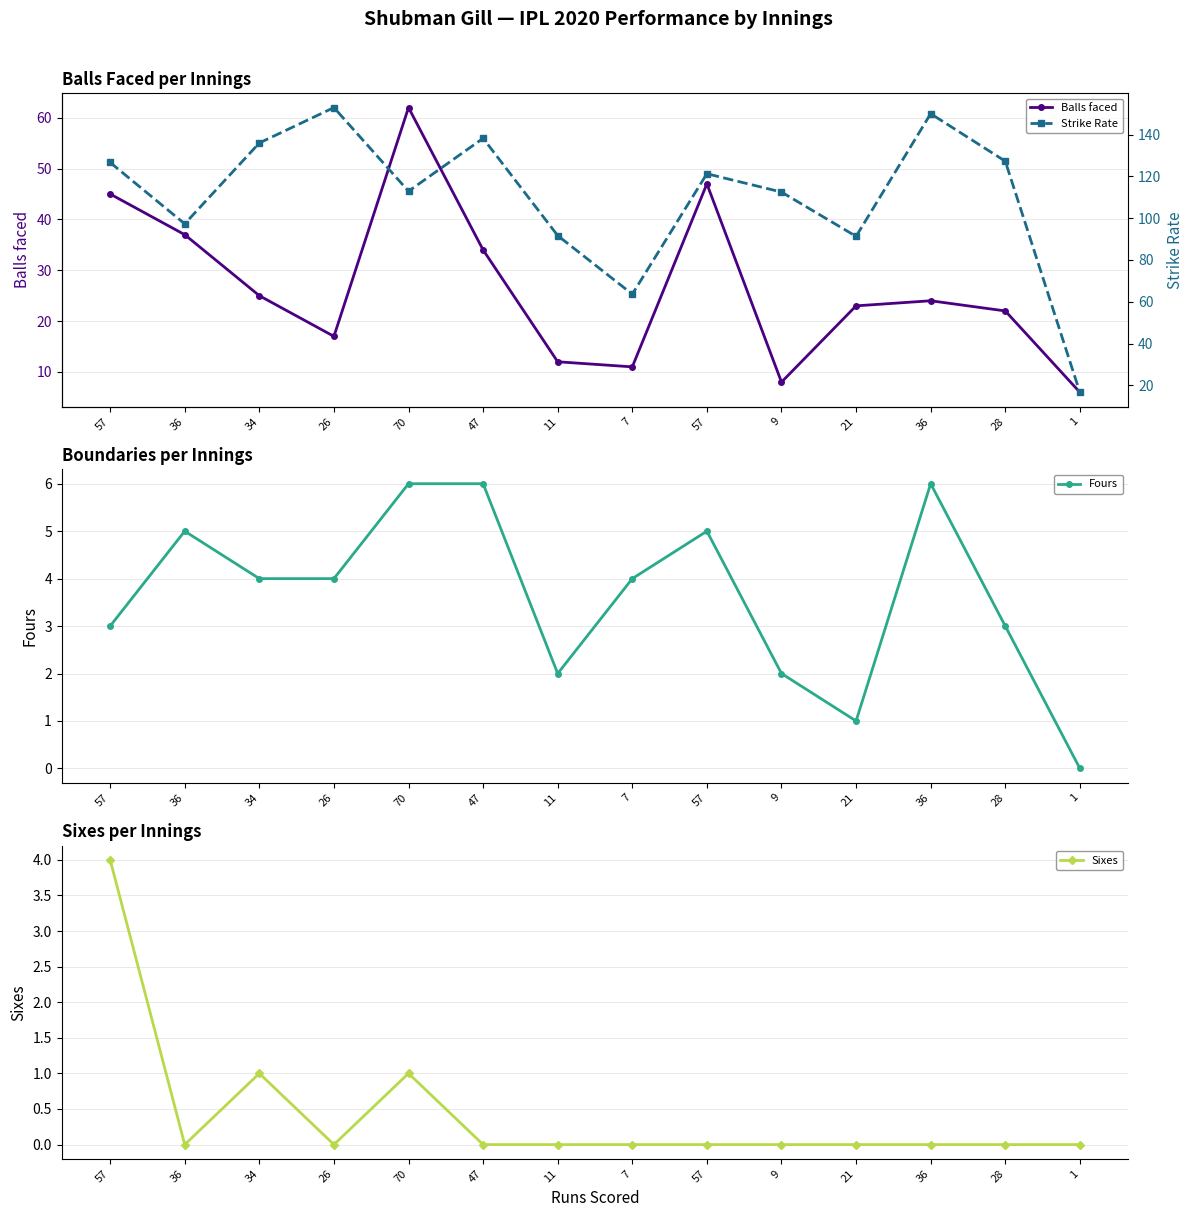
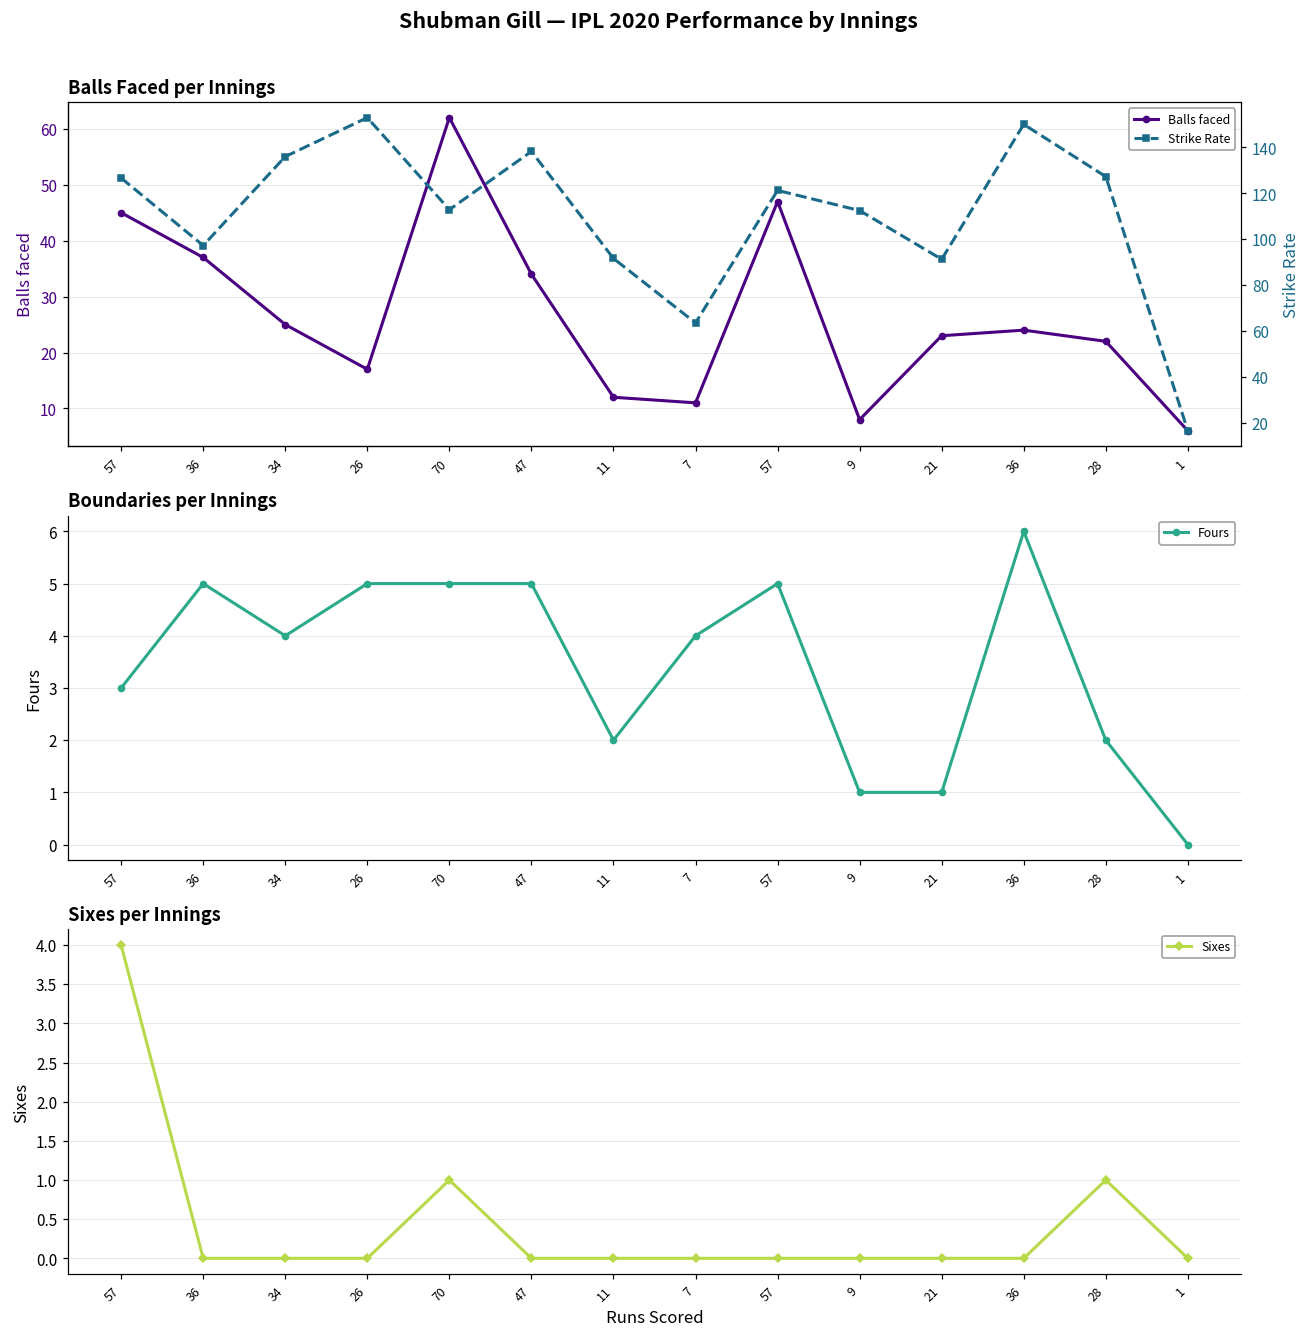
  {
    "Boundaries per Innings": {
      "34": 4,
-     "26": 4,
-     "70": 6,
-     "47": 6,
+     "26": 5,
+     "70": 5,
+     "47": 5,
      "11": 2,
      "7": 4,
-     "9": 2,
+     "9": 1,
      "21": 1,
-     "28": 3,
+     "28": 2,
      "1": 0
    },
    "Sixes per Innings": {
-     "34": 1,
+     "34": 0,
      "26": 0,
      "70": 1,
      "47": 0,
      "11": 0,
      "7": 0,
      "9": 0,
      "21": 0,
-     "28": 0,
+     "28": 1,
      "1": 0
    }
  }
